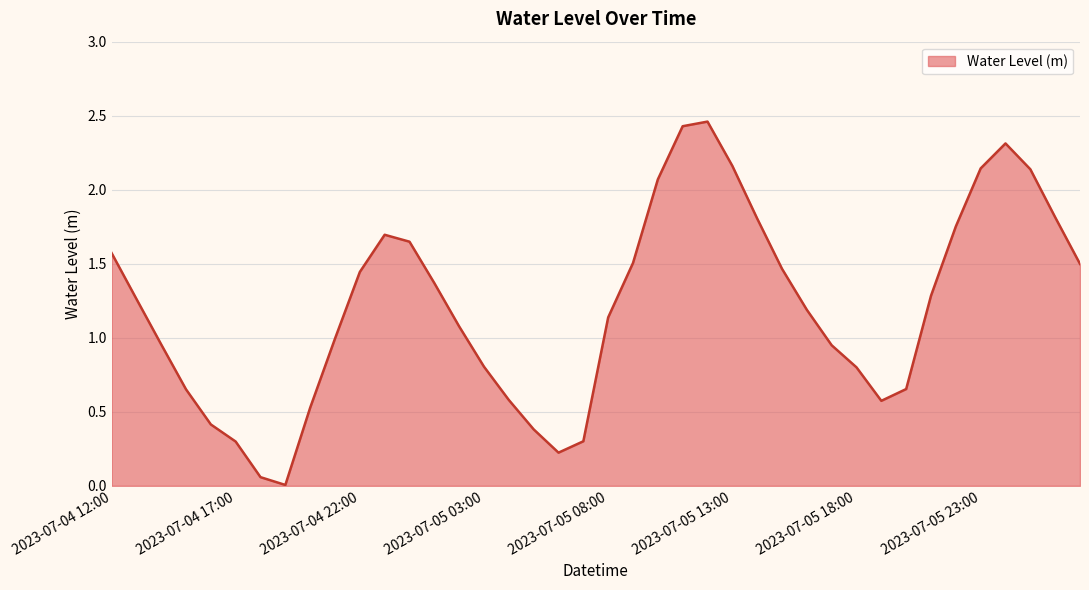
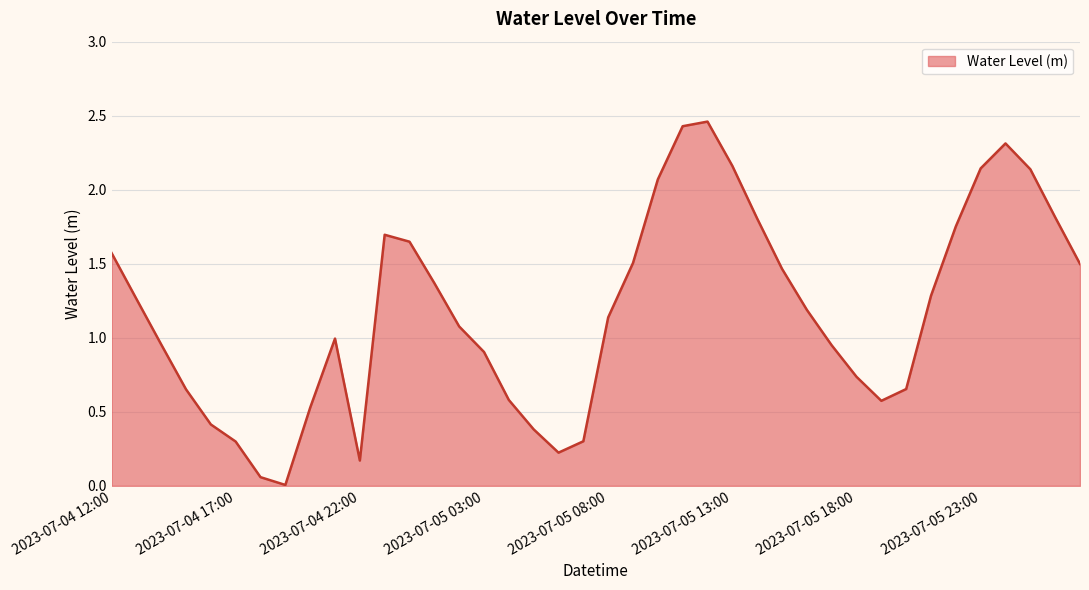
  {
    "2023-07-04 12:00": 1.57,
    "2023-07-04 17:00": 0.30,
-   "2023-07-04 22:00": 1.44,
-   "2023-07-05 03:00": 0.80,
+   "2023-07-04 22:00": 0.17,
+   "2023-07-05 03:00": 0.90,
    "2023-07-05 08:00": 1.14,
    "2023-07-05 13:00": 2.16,
-   "2023-07-05 18:00": 0.80,
+   "2023-07-05 18:00": 0.74,
    "2023-07-05 23:00": 2.14
  }
